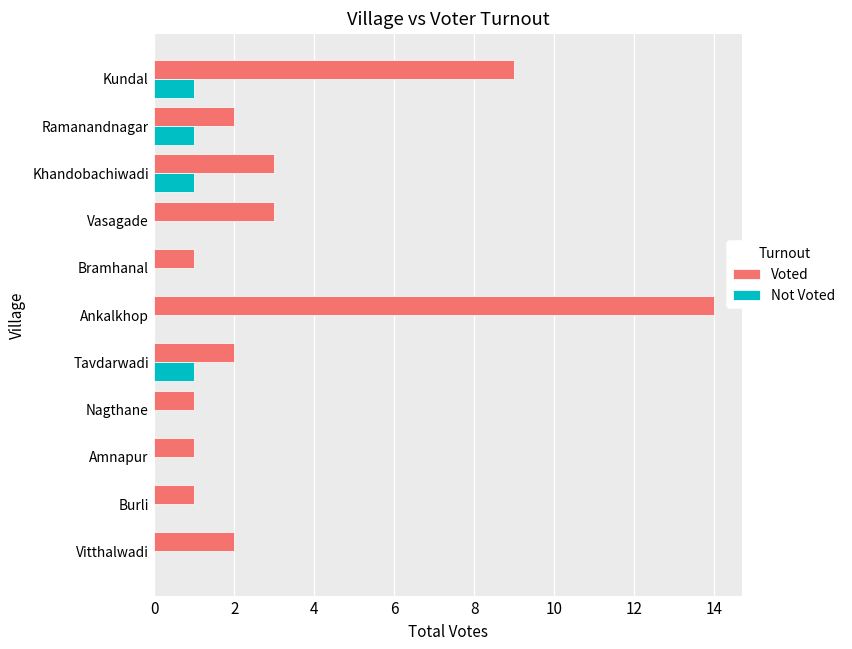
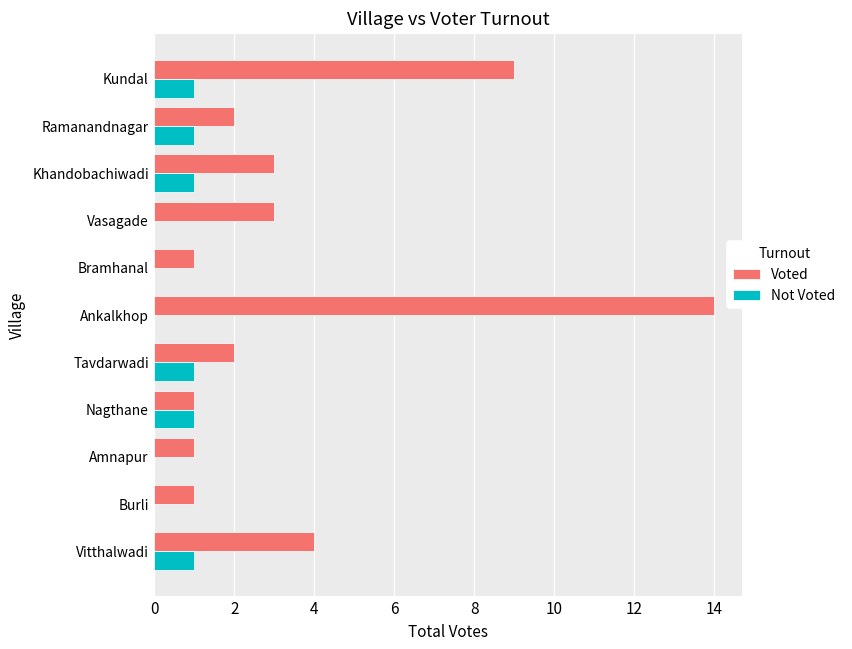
  {
    "Voted": {
      "Kundal": 9,
      "Ramanandnagar": 2,
      "Khandobachiwadi": 3,
      "Vasagade": 3,
      "Bramhanal": 1,
      "Ankalkhop": 14,
      "Tavdarwadi": 2,
      "Nagthane": 1,
      "Amnapur": 1,
      "Burli": 1,
-     "Vitthalwadi": 2
+     "Vitthalwadi": 4
    },
    "Not Voted": {
      "Kundal": 1,
      "Ramanandnagar": 1,
      "Khandobachiwadi": 1,
      "Vasagade": 0,
      "Bramhanal": 0,
      "Ankalkhop": 0,
      "Tavdarwadi": 1,
-     "Nagthane": 0,
+     "Nagthane": 1,
      "Amnapur": 0,
      "Burli": 0,
-     "Vitthalwadi": 0
+     "Vitthalwadi": 1
    }
  }
